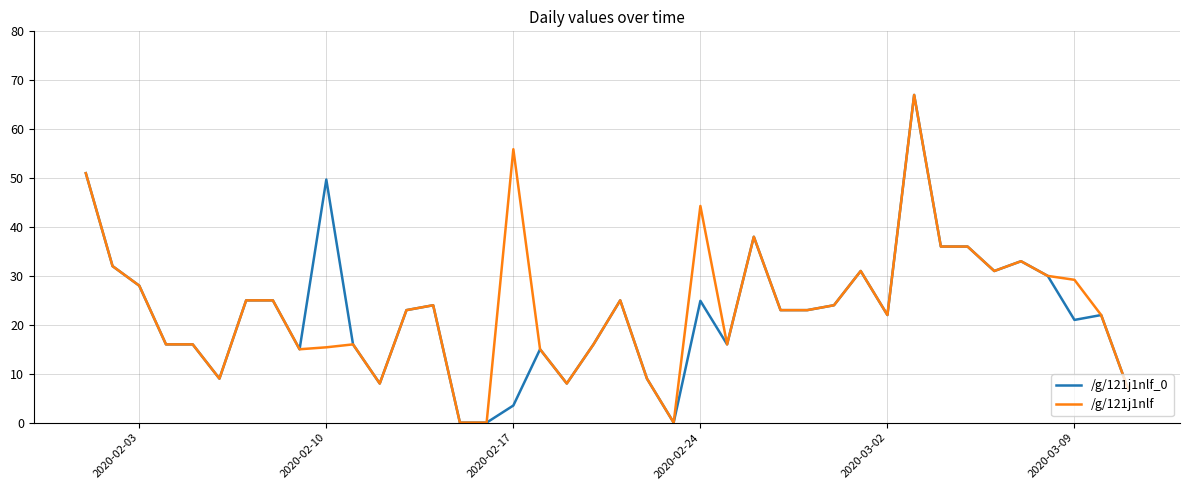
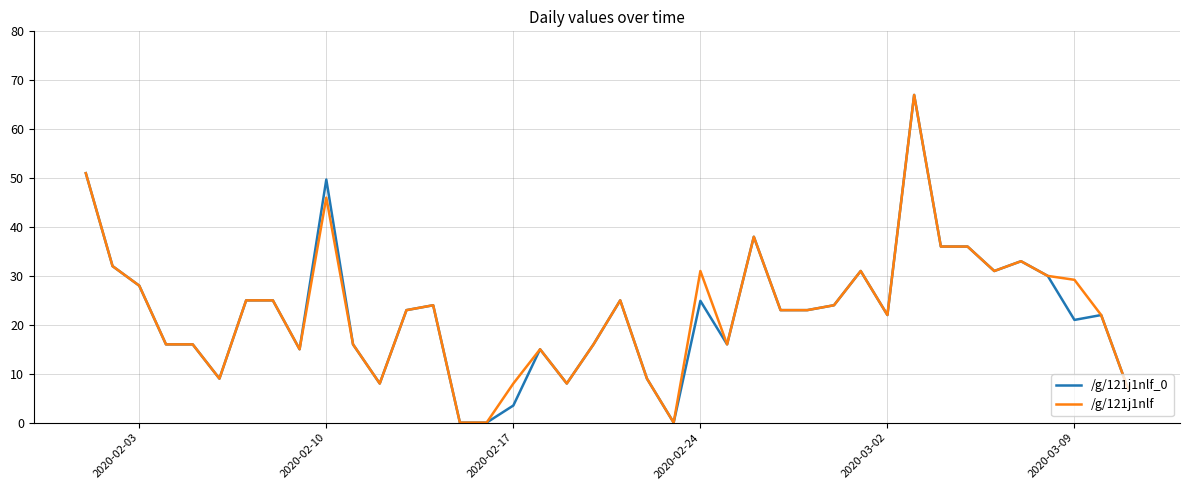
  {
    "/g/121j1nlf_0": {
      "2020-02-10": 50,
      "2020-02-17": 4,
      "2020-02-24": 25,
      "2020-03-09": 21
    },
    "/g/121j1nlf": {
-     "2020-02-10": 15,
-     "2020-02-17": 56,
-     "2020-02-24": 44,
+     "2020-02-10": 46,
+     "2020-02-17": 8,
+     "2020-02-24": 31,
      "2020-03-09": 29
    }
  }
